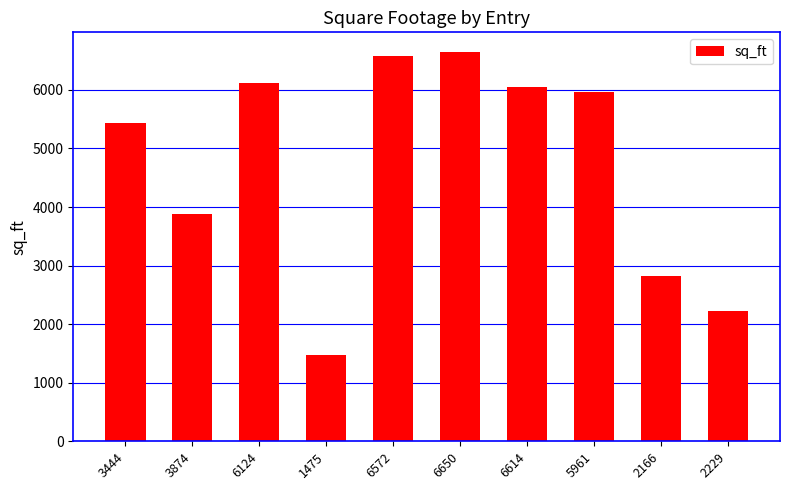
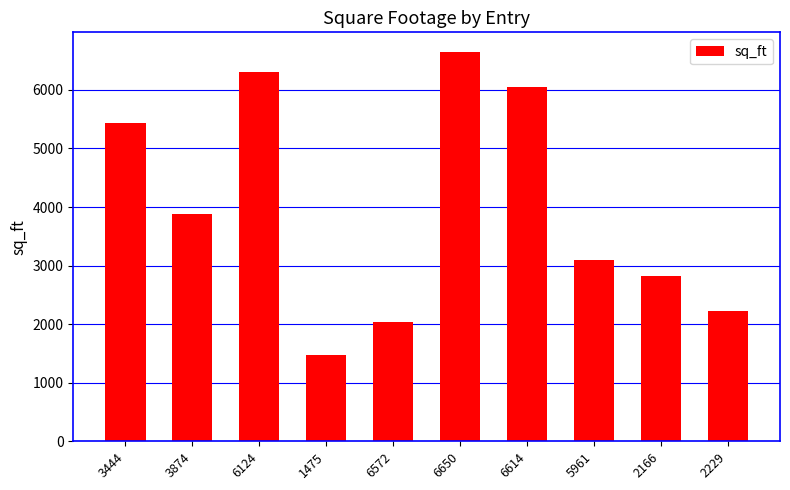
  {
    "3444": 5400,
    "3874": 3900,
-   "6124": 6100,
+   "6124": 6300,
    "1475": 1500,
-   "6572": 6600,
+   "6572": 2000,
    "6650": 6700,
    "6614": 6000,
-   "5961": 6000,
+   "5961": 3100,
    "2166": 2800,
    "2229": 2200
  }
